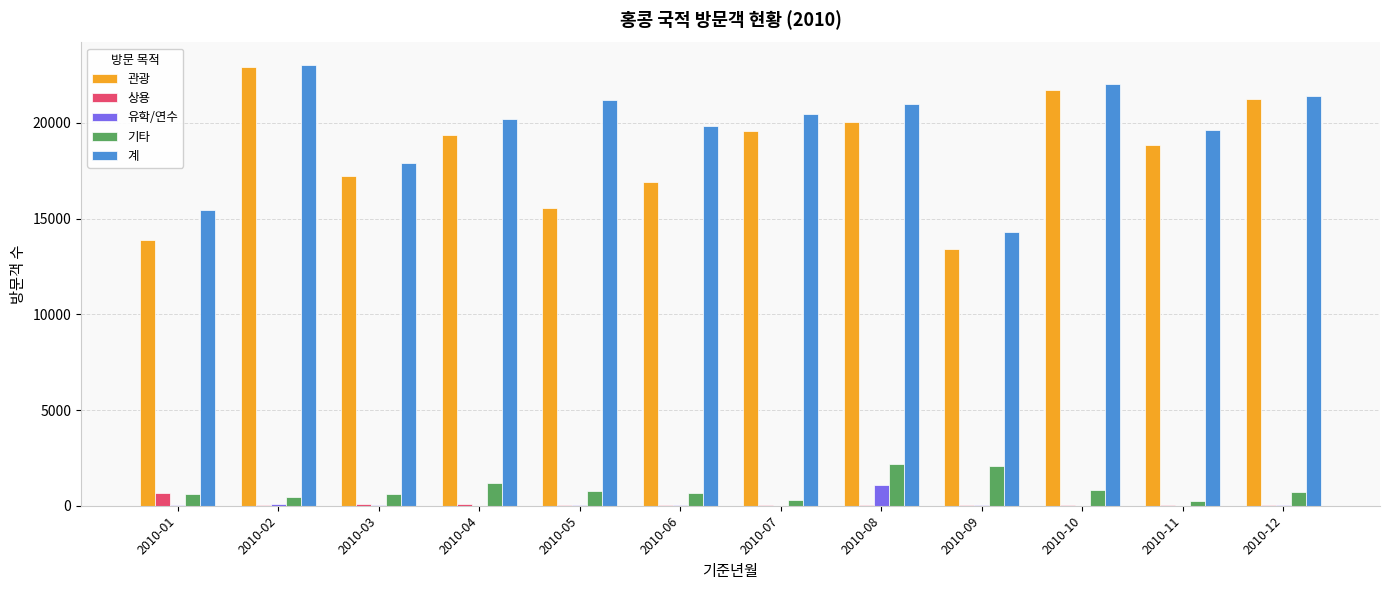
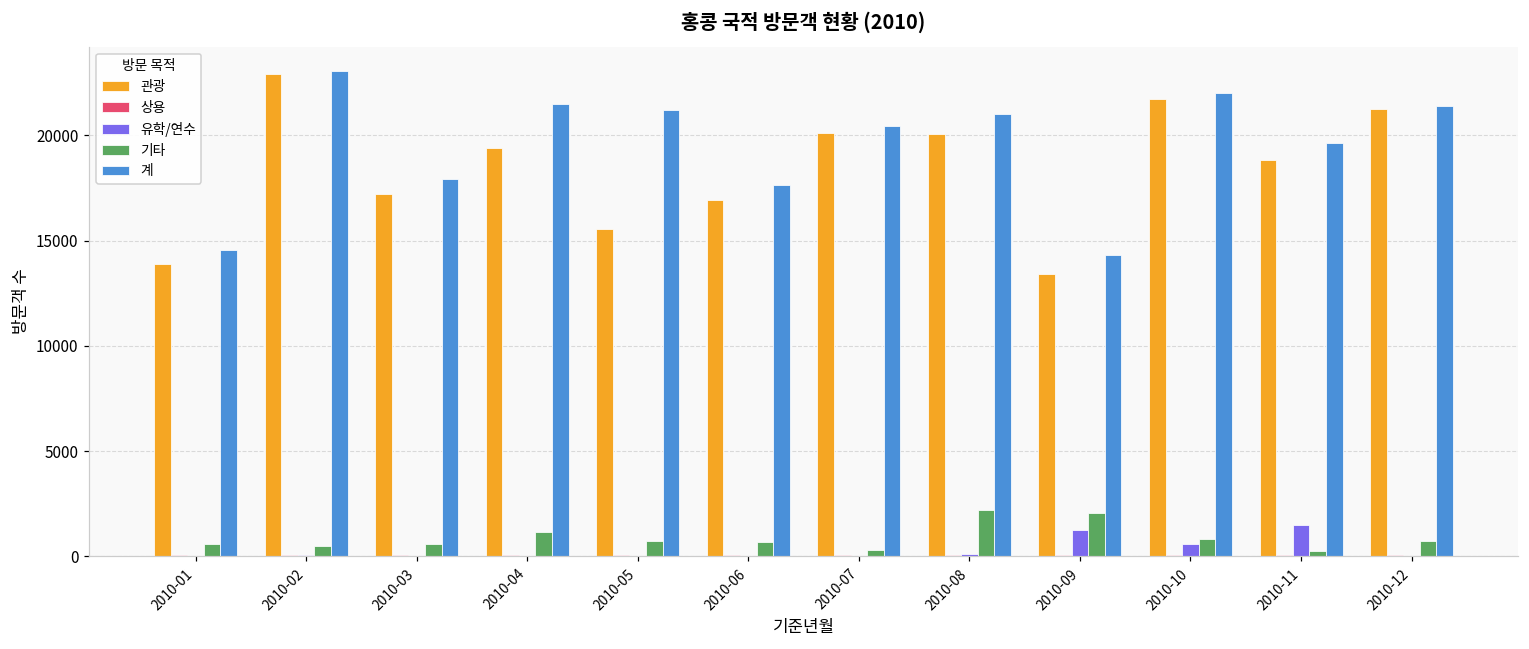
  {
    "관광": {
      "2010-01": 13900,
      "2010-02": 22900,
      "2010-03": 17200,
      "2010-04": 19400,
      "2010-05": 15600,
      "2010-06": 16900,
-     "2010-07": 19600,
+     "2010-07": 20100,
      "2010-08": 20100,
      "2010-09": 13400,
      "2010-10": 21700,
      "2010-11": 18800,
      "2010-12": 21200
    },
    "상용": {
-     "2010-01": 700
+     "2010-01": 100
    },
    "유학/연수": {
-     "2010-08": 1100,
-     "2010-09": 0,
-     "2010-10": 0,
-     "2010-11": 0
+     "2010-08": 100,
+     "2010-09": 1300,
+     "2010-10": 600,
+     "2010-11": 1500
    },
    "기타": {
      "2010-01": 600,
      "2010-02": 500,
      "2010-03": 600,
      "2010-04": 1200,
      "2010-05": 800,
      "2010-06": 700,
      "2010-07": 300,
      "2010-08": 2200,
      "2010-09": 2100,
      "2010-10": 800,
      "2010-11": 300,
      "2010-12": 700
    },
    "계": {
-     "2010-01": 15400,
+     "2010-01": 14500,
      "2010-02": 23100,
      "2010-03": 17900,
-     "2010-04": 20200,
+     "2010-04": 21500,
      "2010-05": 21200,
-     "2010-06": 19900,
+     "2010-06": 17600,
      "2010-07": 20500,
      "2010-08": 21000,
      "2010-09": 14300,
      "2010-10": 22000,
      "2010-11": 19600,
      "2010-12": 21400
    }
  }
